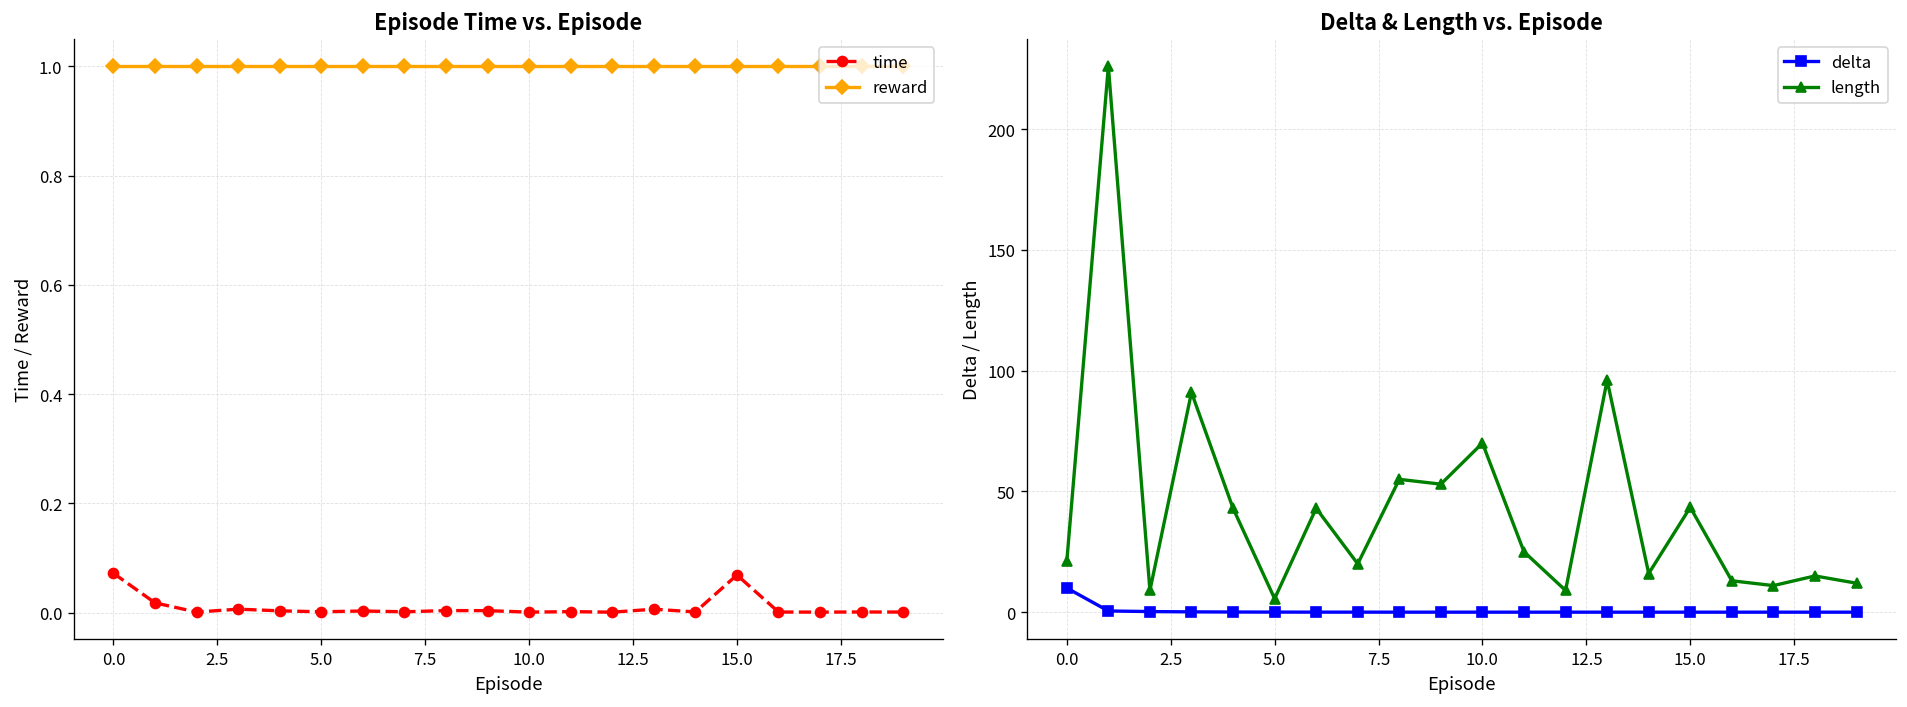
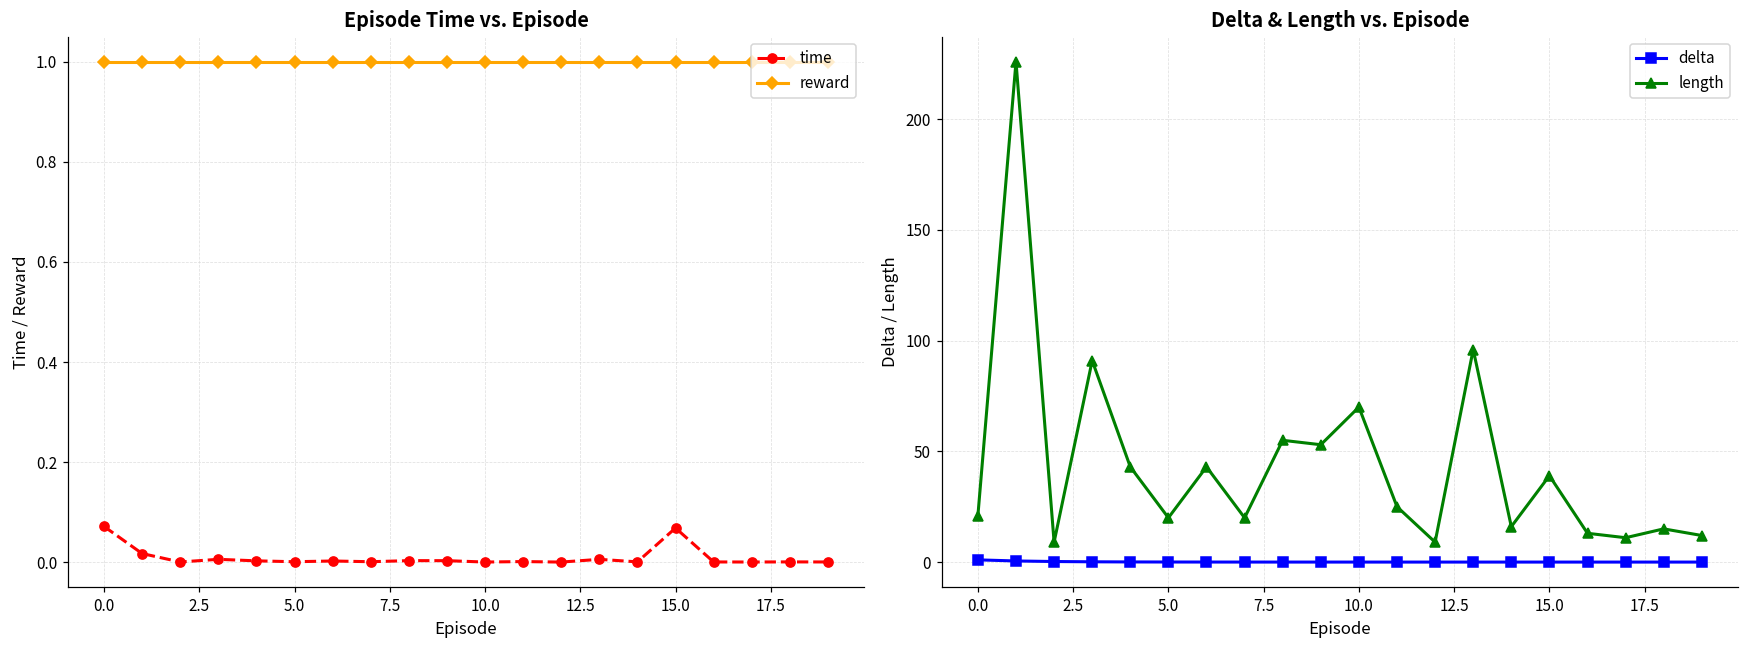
  {
    "Episode Time vs. Episode": {
      "time": {
        "0.0": 0.07,
        "5.0": 0.00,
        "10.0": 0.00,
        "15.0": 0.07
      },
      "reward": {
        "0.0": 1.00,
        "5.0": 1.00,
        "10.0": 1.00,
        "15.0": 1.00
      }
    },
    "Delta & Length vs. Episode": {
      "delta": {
-       "0.0": 10,
+       "0.0": 1,
        "5.0": 0,
        "10.0": 0,
        "15.0": 0
      },
      "length": {
        "0.0": 21,
-       "5.0": 6,
+       "5.0": 20,
        "10.0": 70,
-       "15.0": 43
+       "15.0": 39
      }
    }
  }
